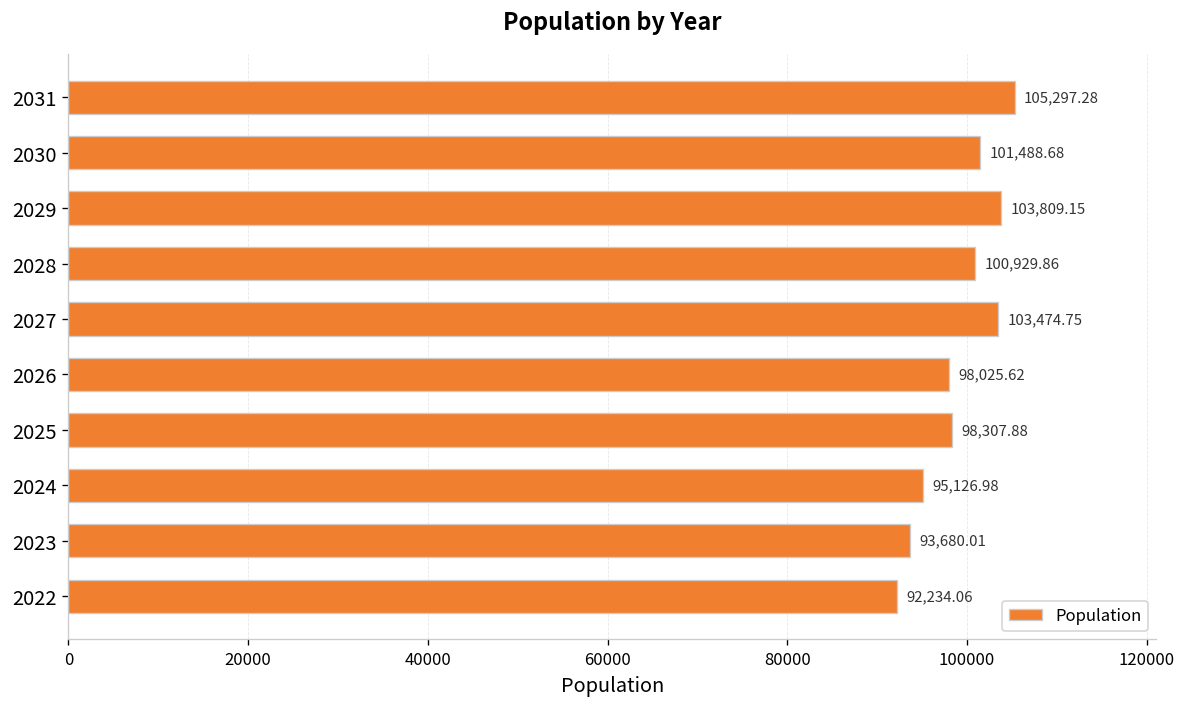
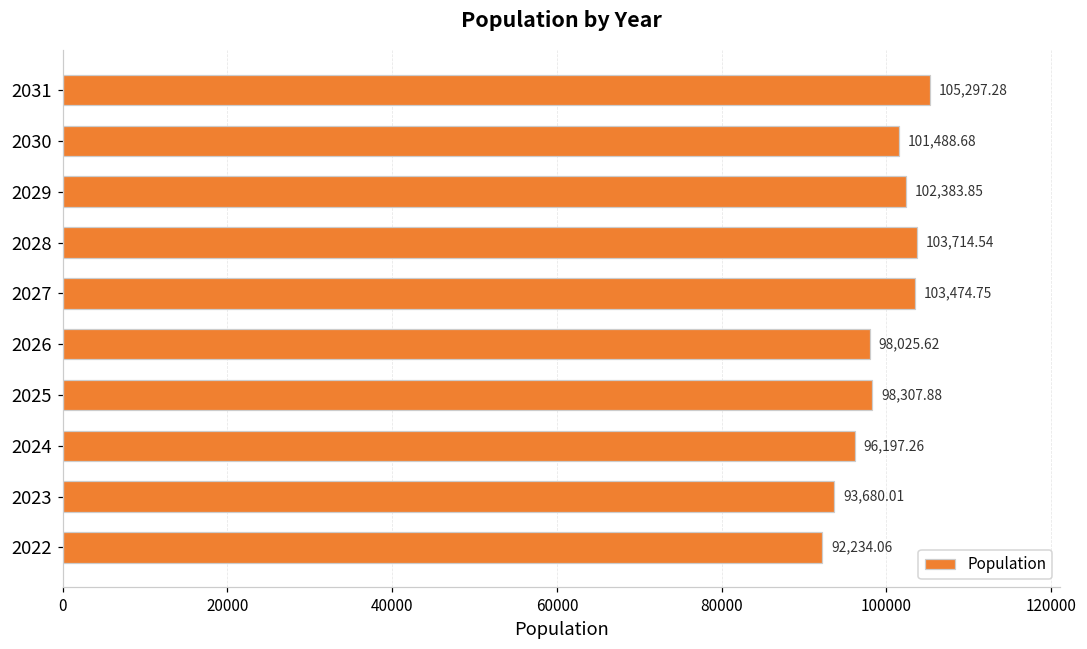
  {
    "2031": "105,297.28",
    "2030": "101,488.68",
-   "2029": "103,809.15",
-   "2028": "100,929.86",
+   "2029": "102,383.85",
+   "2028": "103,714.54",
    "2027": "103,474.75",
    "2026": "98,025.62",
    "2025": "98,307.88",
-   "2024": "95,126.98",
+   "2024": "96,197.26",
    "2023": "93,680.01",
    "2022": "92,234.06"
  }
